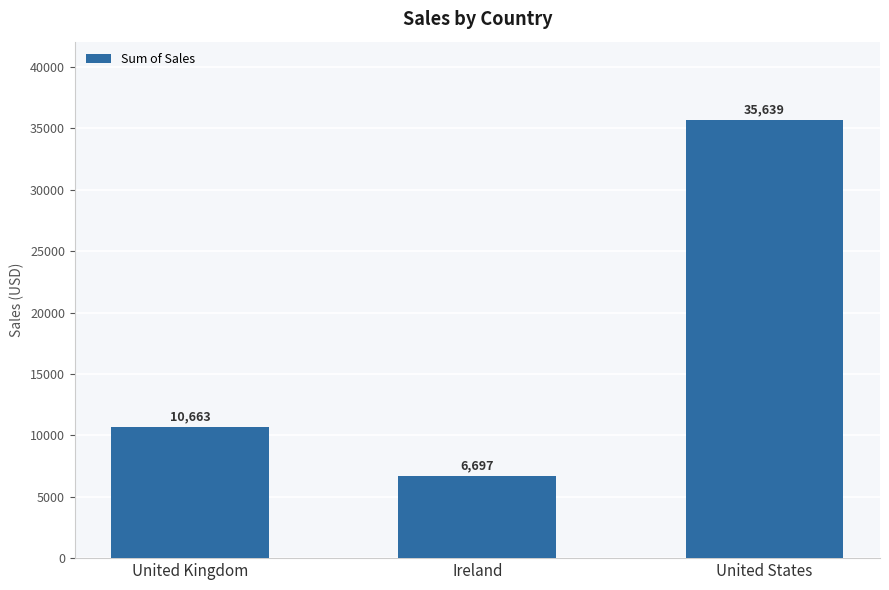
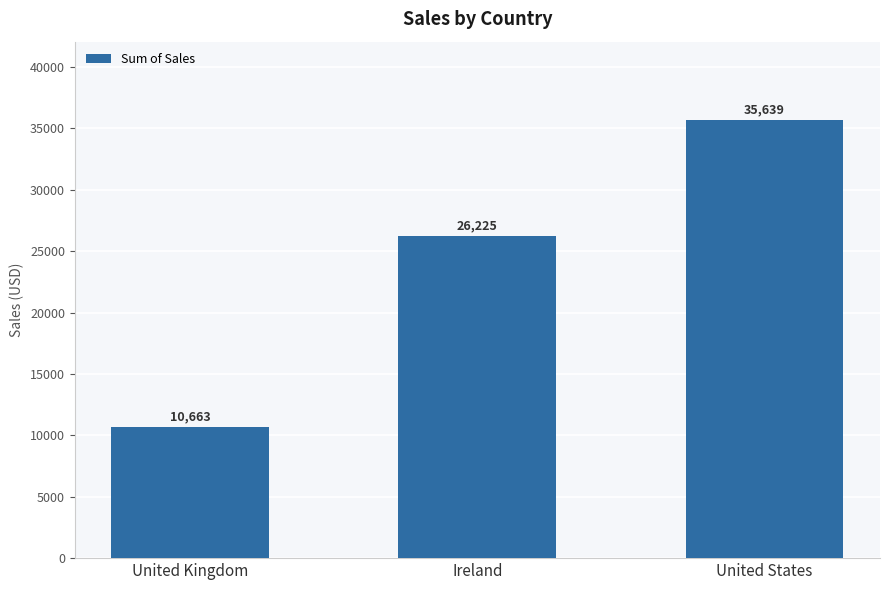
  {
    "United Kingdom": "10,663",
-   "Ireland": "6,697",
+   "Ireland": "26,225",
    "United States": "35,639"
  }
